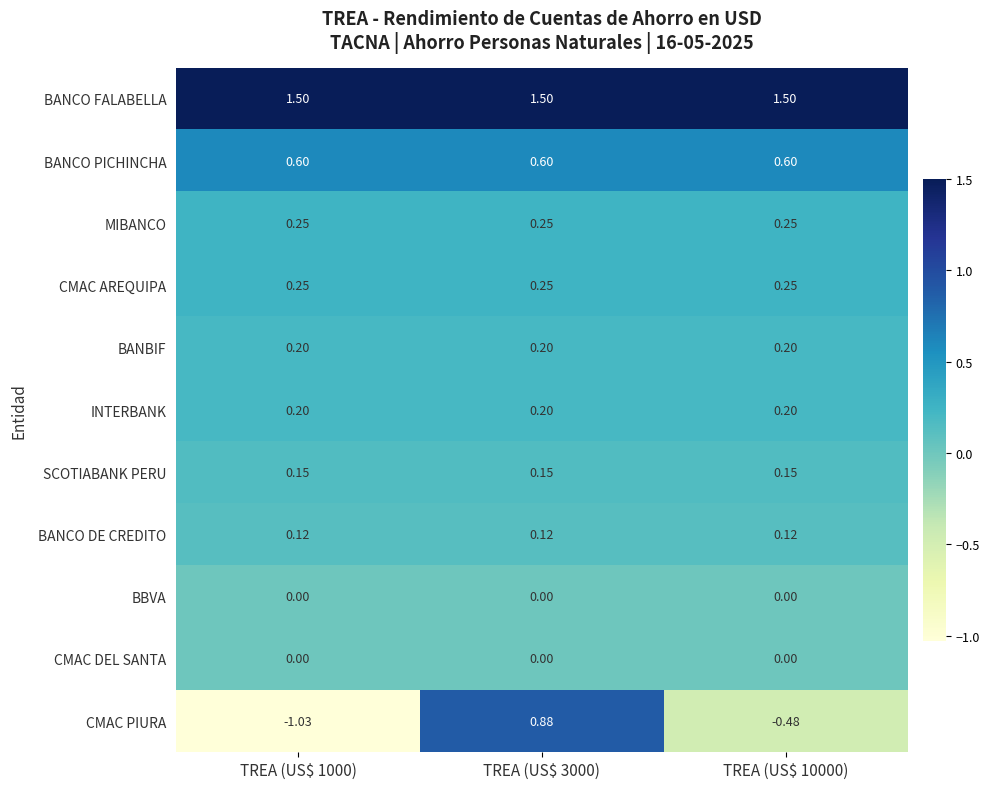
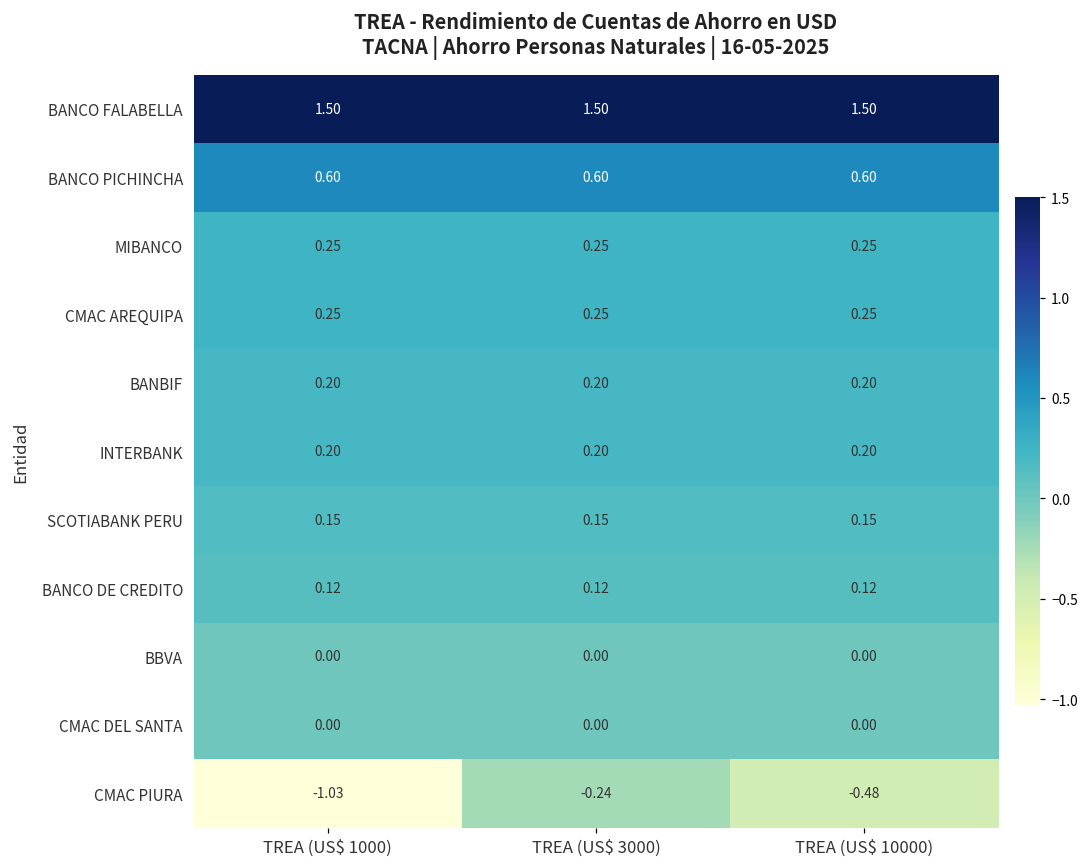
  {
    "BANCO FALABELLA": {
      "TREA (US$ 1000)": 1.50,
      "TREA (US$ 3000)": 1.50,
      "TREA (US$ 10000)": 1.50
    },
    "BANCO PICHINCHA": {
      "TREA (US$ 1000)": 0.60,
      "TREA (US$ 3000)": 0.60,
      "TREA (US$ 10000)": 0.60
    },
    "MIBANCO": {
      "TREA (US$ 1000)": 0.25,
      "TREA (US$ 3000)": 0.25,
      "TREA (US$ 10000)": 0.25
    },
    "CMAC AREQUIPA": {
      "TREA (US$ 1000)": 0.25,
      "TREA (US$ 3000)": 0.25,
      "TREA (US$ 10000)": 0.25
    },
    "BANBIF": {
      "TREA (US$ 1000)": 0.20,
      "TREA (US$ 3000)": 0.20,
      "TREA (US$ 10000)": 0.20
    },
    "INTERBANK": {
      "TREA (US$ 1000)": 0.20,
      "TREA (US$ 3000)": 0.20,
      "TREA (US$ 10000)": 0.20
    },
    "SCOTIABANK PERU": {
      "TREA (US$ 1000)": 0.15,
      "TREA (US$ 3000)": 0.15,
      "TREA (US$ 10000)": 0.15
    },
    "BANCO DE CREDITO": {
      "TREA (US$ 1000)": 0.12,
      "TREA (US$ 3000)": 0.12,
      "TREA (US$ 10000)": 0.12
    },
    "BBVA": {
      "TREA (US$ 1000)": 0.00,
      "TREA (US$ 3000)": 0.00,
      "TREA (US$ 10000)": 0.00
    },
    "CMAC DEL SANTA": {
      "TREA (US$ 1000)": 0.00,
      "TREA (US$ 3000)": 0.00,
      "TREA (US$ 10000)": 0.00
    },
    "CMAC PIURA": {
      "TREA (US$ 1000)": -1.03,
-     "TREA (US$ 3000)": 0.88,
+     "TREA (US$ 3000)": -0.24,
      "TREA (US$ 10000)": -0.48
    }
  }
